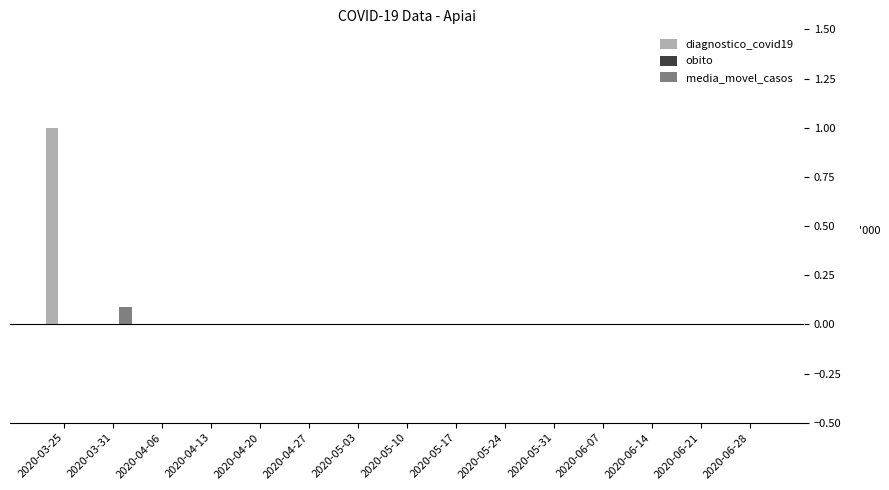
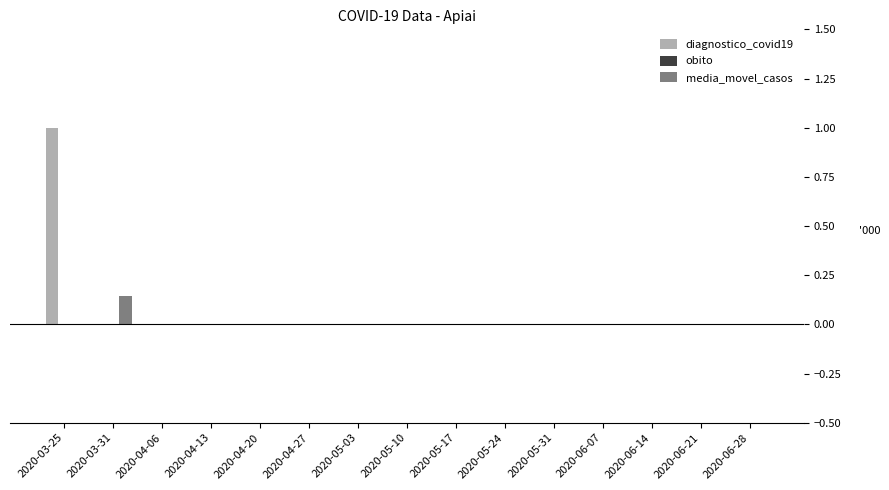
  {
    "diagnostico_covid19": {
      "2020-03-25": 1.00,
      "2020-03-31": 0.00,
      "2020-04-06": 0.00,
      "2020-04-13": 0.00,
      "2020-04-20": 0.00,
      "2020-04-27": 0.00,
      "2020-05-03": 0.00,
      "2020-05-10": 0.00,
      "2020-05-17": 0.00,
      "2020-05-24": 0.00,
      "2020-05-31": 0.00,
      "2020-06-07": 0.00,
      "2020-06-14": 0.00,
      "2020-06-21": 0.00,
      "2020-06-28": 0.00
    },
    "obito": {
      "2020-03-25": 0.00,
      "2020-03-31": 0.00,
      "2020-04-06": 0.00,
      "2020-04-13": 0.00,
      "2020-04-20": 0.00,
      "2020-04-27": 0.00,
      "2020-05-03": 0.00,
      "2020-05-10": 0.00,
      "2020-05-17": 0.00,
      "2020-05-24": 0.00,
      "2020-05-31": 0.00,
      "2020-06-07": 0.00,
      "2020-06-14": 0.00,
      "2020-06-21": 0.00,
      "2020-06-28": 0.00
    },
    "media_movel_casos": {
      "2020-03-25": 0.00,
-     "2020-03-31": 0.09,
+     "2020-03-31": 0.14,
      "2020-04-06": 0.00,
      "2020-04-13": 0.00,
      "2020-04-20": 0.00,
      "2020-04-27": 0.00,
      "2020-05-03": 0.00,
      "2020-05-10": 0.00,
      "2020-05-17": 0.00,
      "2020-05-24": 0.00,
      "2020-05-31": 0.00,
      "2020-06-07": 0.00,
      "2020-06-14": 0.00,
      "2020-06-21": 0.00,
      "2020-06-28": 0.00
    }
  }
